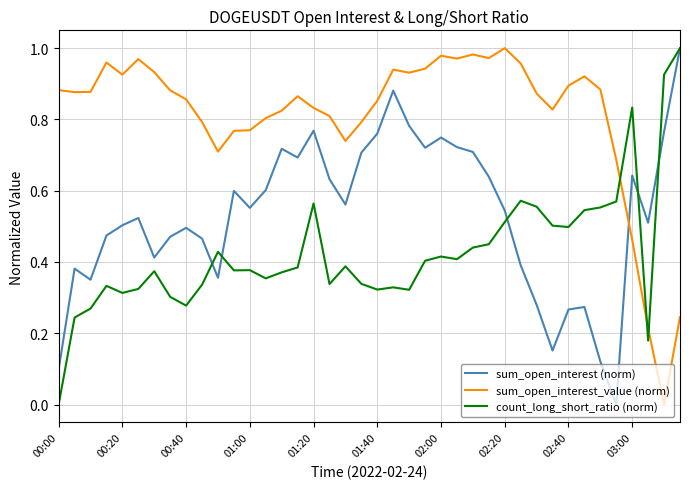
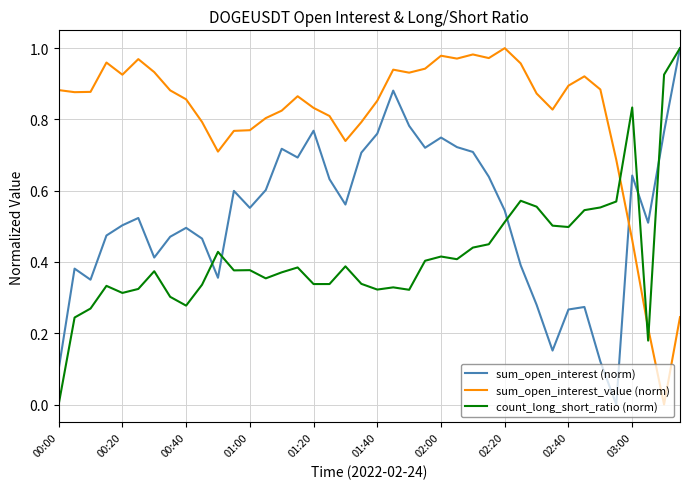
  {
    "sum_open_interest (norm)": {
      "00:00": 0.10,
      "00:20": 0.50,
      "00:40": 0.50,
      "01:00": 0.55,
      "01:20": 0.77,
      "01:40": 0.76,
      "02:00": 0.75,
      "02:20": 0.54,
      "02:40": 0.27,
      "03:00": 0.64
    },
    "sum_open_interest_value (norm)": {
      "00:00": 0.88,
      "00:20": 0.93,
      "00:40": 0.86,
      "01:00": 0.77,
      "01:20": 0.83,
      "01:40": 0.85,
      "02:00": 0.98,
      "02:20": 1.00,
      "02:40": 0.89,
      "03:00": 0.46
    },
    "count_long_short_ratio (norm)": {
      "00:00": 0.00,
      "00:20": 0.31,
      "00:40": 0.28,
      "01:00": 0.38,
-     "01:20": 0.56,
+     "01:20": 0.34,
      "01:40": 0.32,
      "02:00": 0.42,
      "02:20": 0.51,
      "02:40": 0.50,
      "03:00": 0.83
    }
  }
